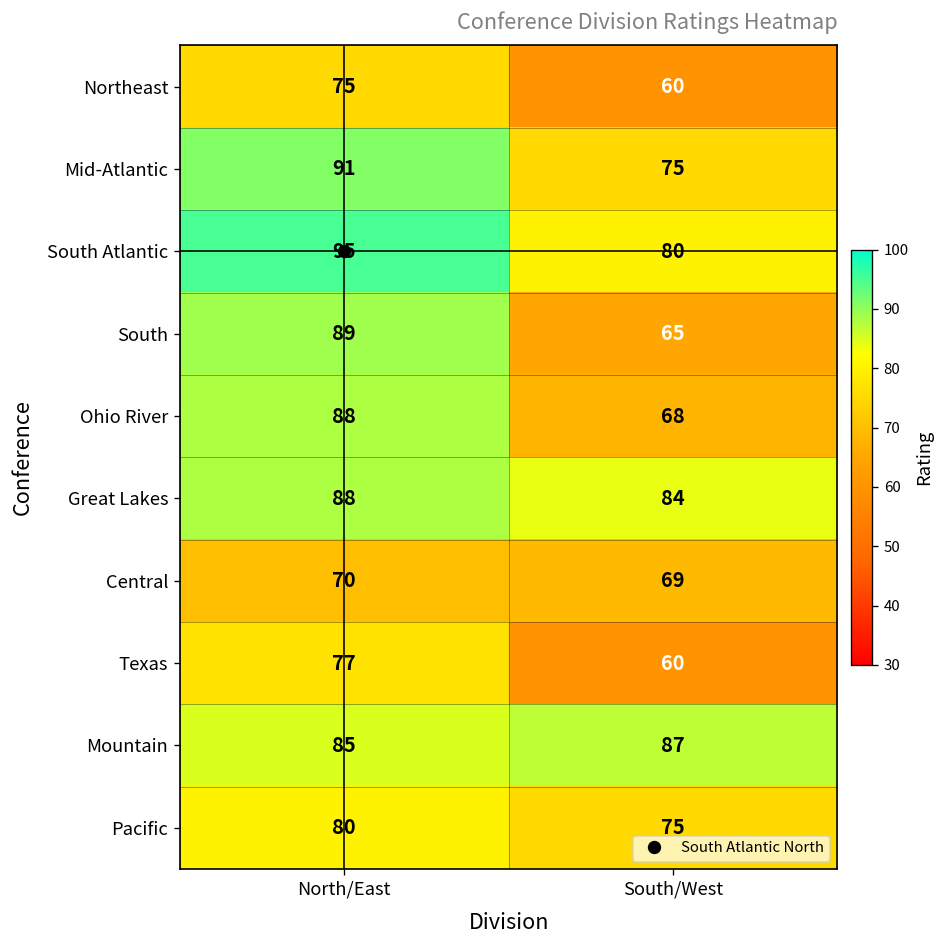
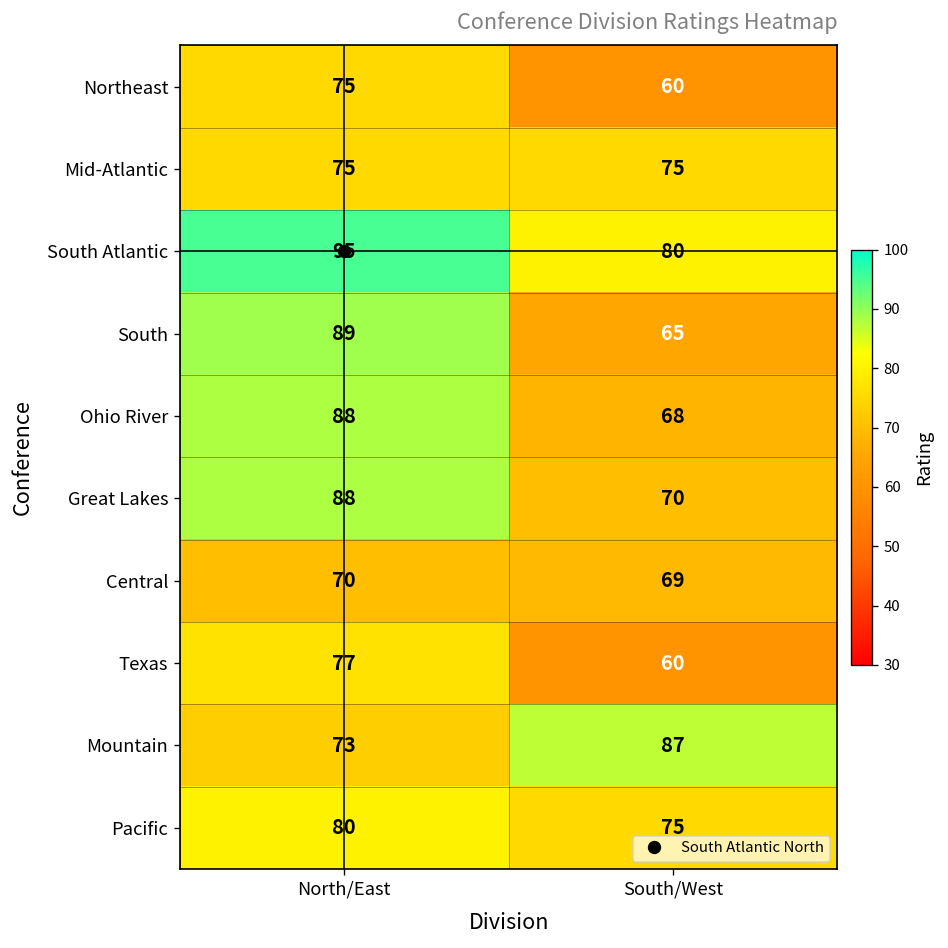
  {
    "Northeast": {
      "North/East": 75,
      "South/West": 60
    },
    "Mid-Atlantic": {
-     "North/East": 91,
+     "North/East": 75,
      "South/West": 75
    },
    "South Atlantic": {
      "South/West": 80
    },
    "South": {
      "North/East": 89,
      "South/West": 65
    },
    "Ohio River": {
      "North/East": 88,
      "South/West": 68
    },
    "Great Lakes": {
      "North/East": 88,
-     "South/West": 84
+     "South/West": 70
    },
    "Central": {
      "North/East": 70,
      "South/West": 69
    },
    "Texas": {
      "North/East": 77,
      "South/West": 60
    },
    "Mountain": {
-     "North/East": 85,
+     "North/East": 73,
      "South/West": 87
    },
    "Pacific": {
      "North/East": 80
    }
  }
